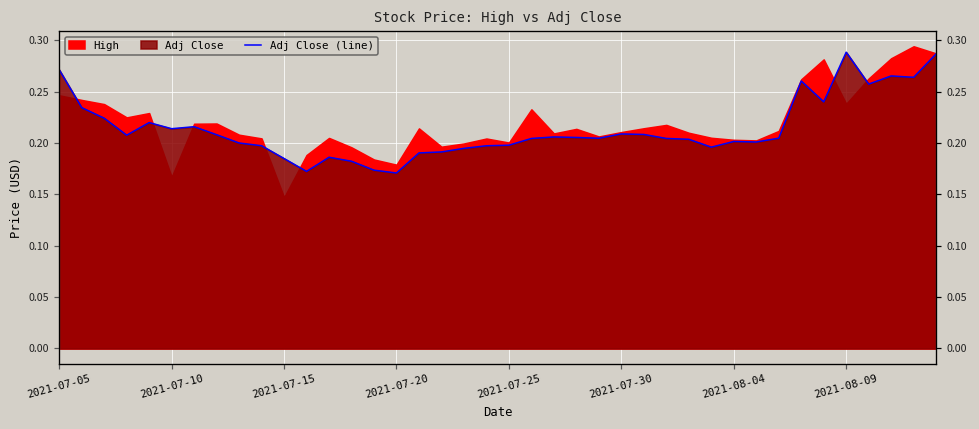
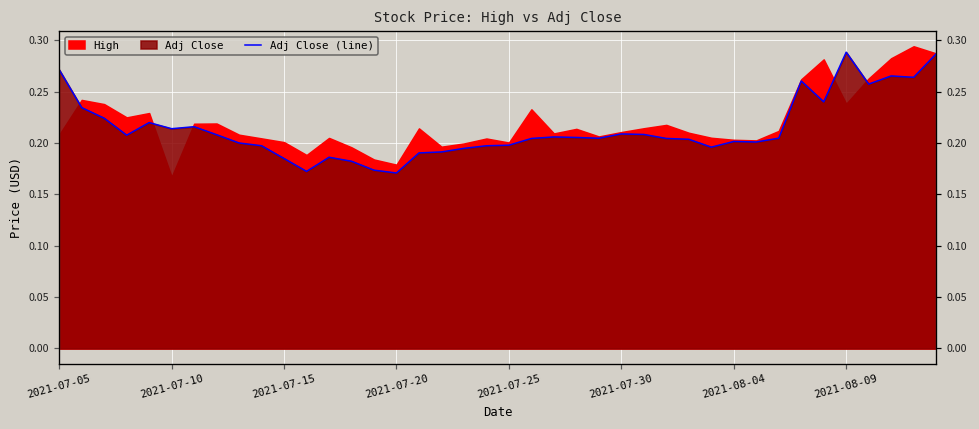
  {
    "High": {
-     "2021-07-05": 0.25,
+     "2021-07-05": 0.21,
      "2021-07-10": 0.17,
-     "2021-07-15": 0.15,
+     "2021-07-15": 0.20,
      "2021-07-20": 0.18,
      "2021-08-09": 0.24
    },
    "Adj Close": {
      "2021-07-05": 0.27,
      "2021-07-10": 0.21,
      "2021-07-15": 0.18,
      "2021-07-20": 0.17,
      "2021-08-09": 0.29
    }
  }
